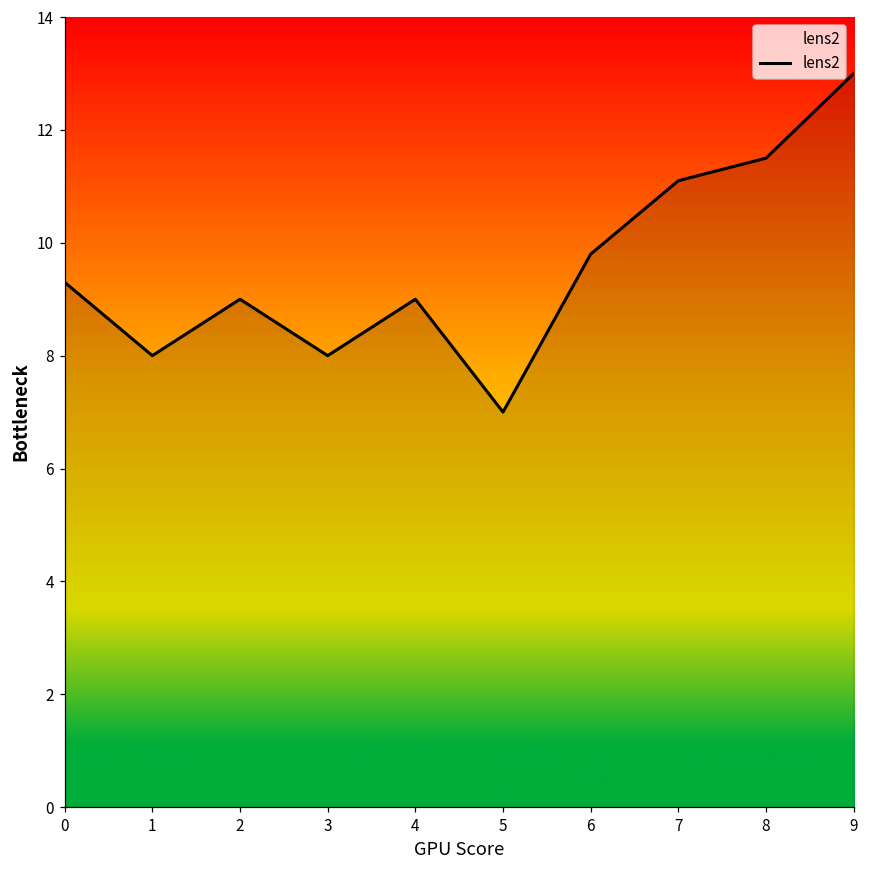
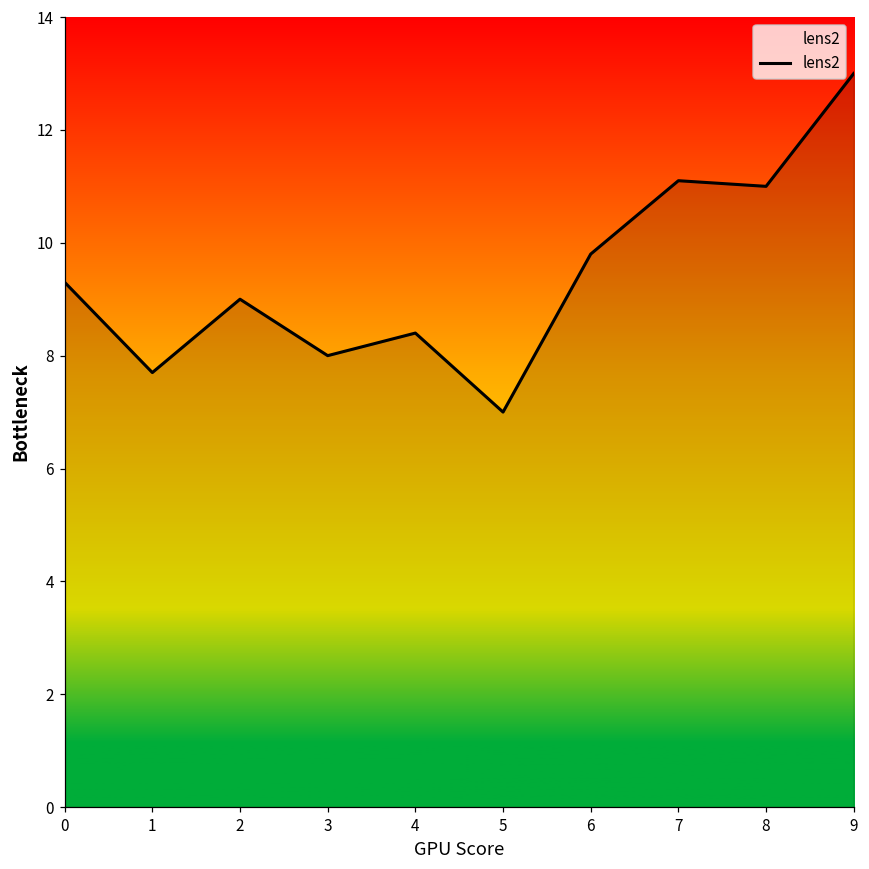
  {
    "0": 9.3,
-   "1": 8.0,
+   "1": 7.7,
    "2": 9.0,
    "3": 8.0,
-   "4": 9.0,
+   "4": 8.4,
    "5": 7.0,
    "6": 9.8,
    "7": 11.1,
-   "8": 11.5,
+   "8": 11.0,
    "9": 13.0
  }
